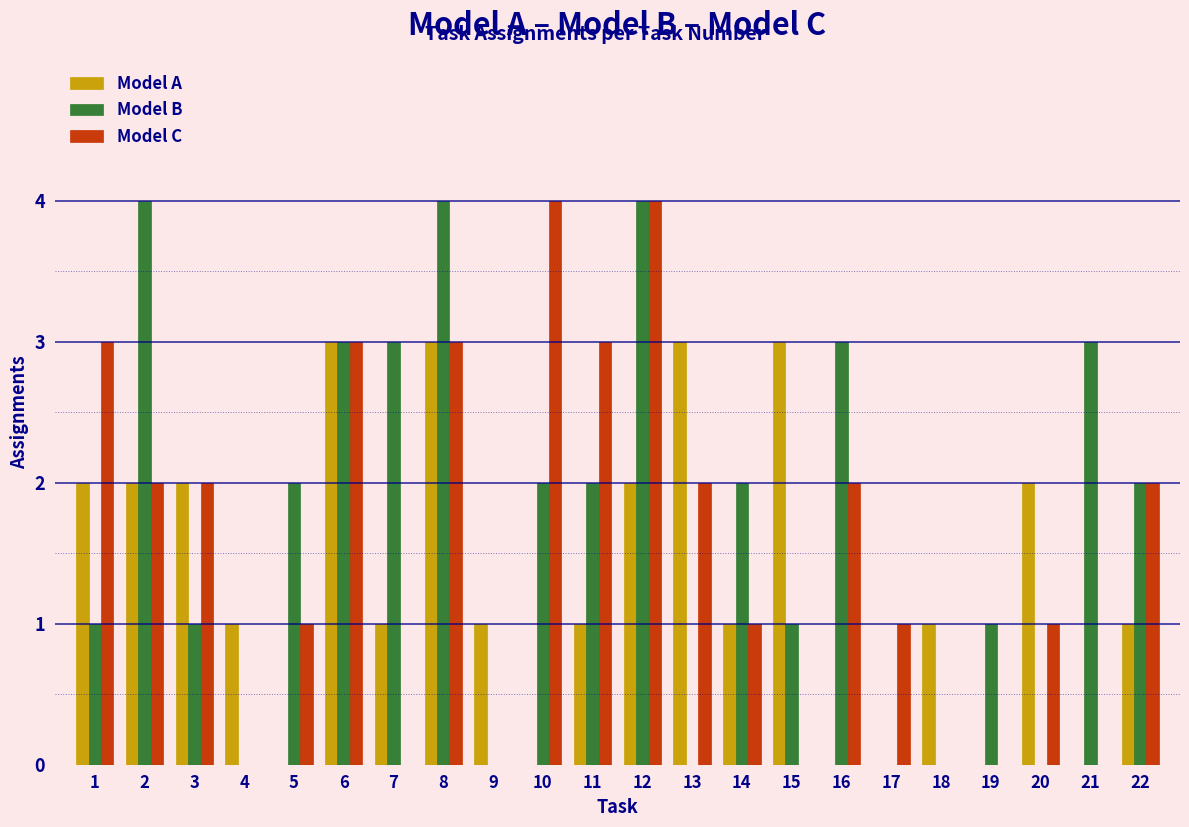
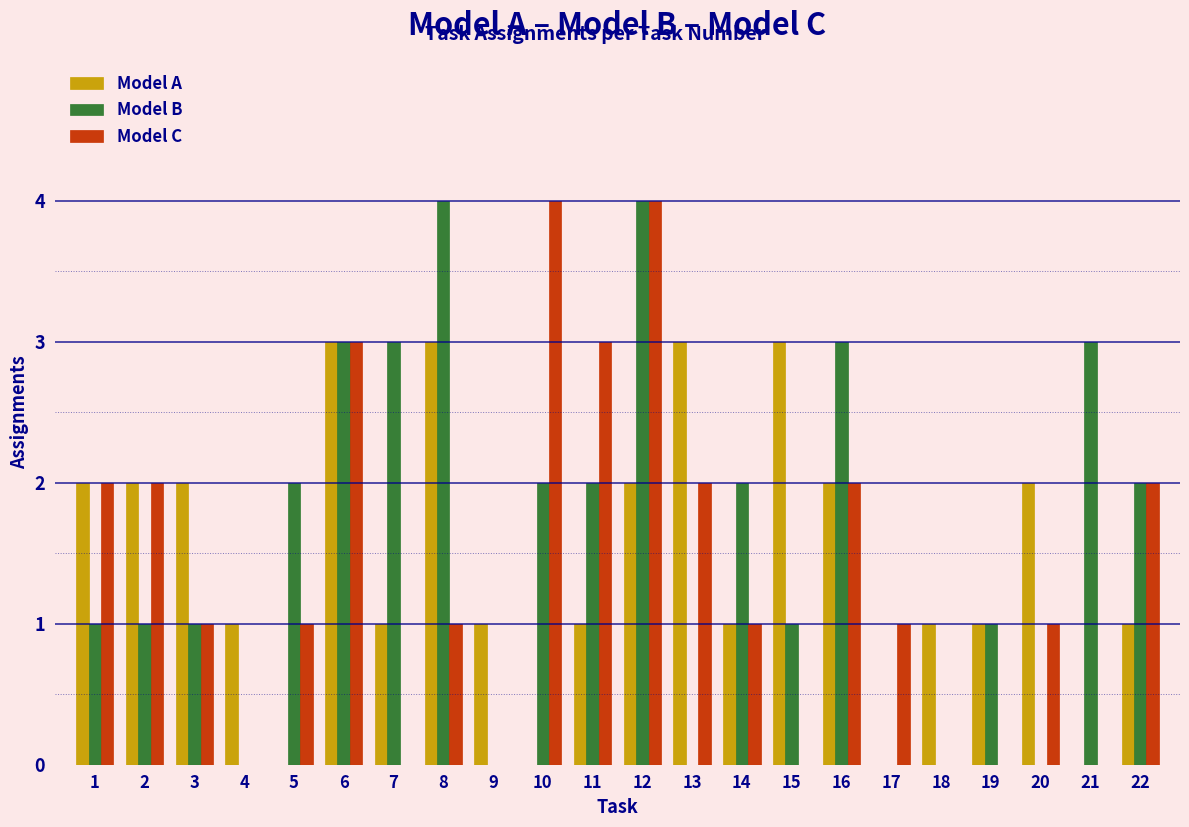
  {
    "Model A": {
      "1": 2,
      "2": 2,
      "3": 2,
      "4": 1,
      "5": 0,
      "6": 3,
      "7": 1,
      "8": 3,
      "9": 1,
      "10": 0,
      "11": 1,
      "12": 2,
      "13": 3,
      "14": 1,
      "15": 3,
-     "16": 0,
+     "16": 2,
      "17": 0,
      "18": 1,
-     "19": 0,
+     "19": 1,
      "20": 2,
      "21": 0,
      "22": 1
    },
    "Model B": {
      "1": 1,
-     "2": 4,
+     "2": 1,
      "3": 1,
      "4": 0,
      "5": 2,
      "6": 3,
      "7": 3,
      "8": 4,
      "9": 0,
      "10": 2,
      "11": 2,
      "12": 4,
      "13": 0,
      "14": 2,
      "15": 1,
      "16": 3,
      "17": 0,
      "18": 0,
      "19": 1,
      "20": 0,
      "21": 3,
      "22": 2
    },
    "Model C": {
-     "1": 3,
+     "1": 2,
      "2": 2,
-     "3": 2,
+     "3": 1,
      "4": 0,
      "5": 1,
      "6": 3,
      "7": 0,
-     "8": 3,
+     "8": 1,
      "9": 0,
      "10": 4,
      "11": 3,
      "12": 4,
      "13": 2,
      "14": 1,
      "15": 0,
      "16": 2,
      "17": 1,
      "18": 0,
      "19": 0,
      "20": 1,
      "21": 0,
      "22": 2
    }
  }
